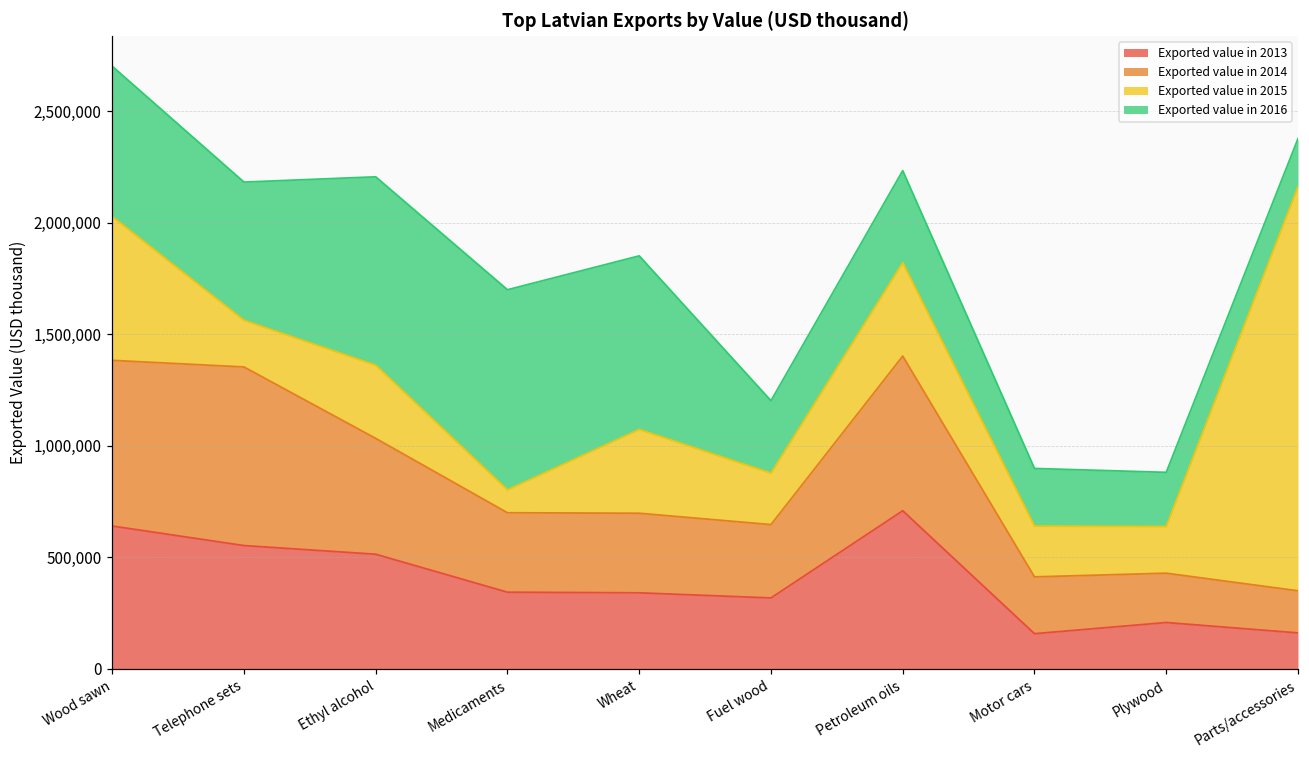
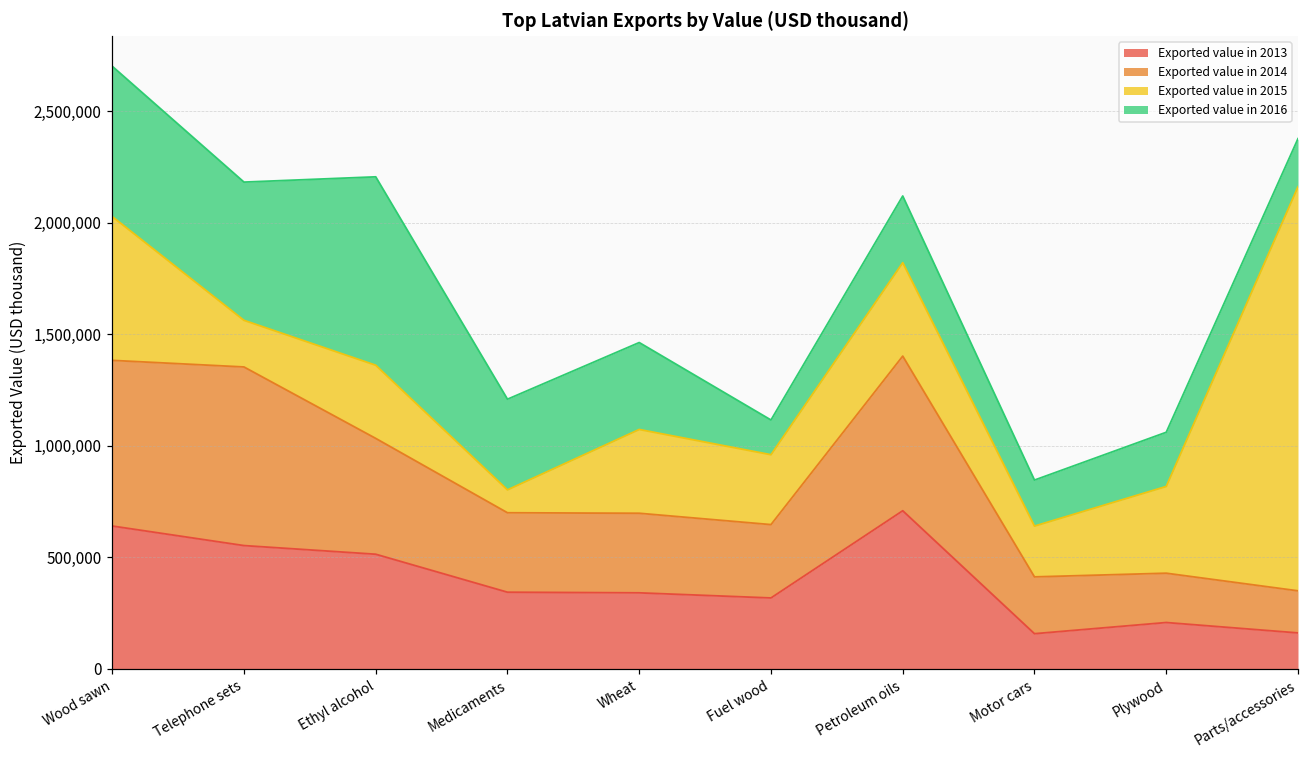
  {
    "Exported value in 2015": {
      "Wood sawn": "650,000",
      "Telephone sets": "210,000",
      "Ethyl alcohol": "330,000",
      "Medicaments": "100,000",
      "Wheat": "380,000",
-     "Fuel wood": "230,000",
+     "Fuel wood": "310,000",
      "Petroleum oils": "420,000",
      "Motor cars": "230,000",
-     "Plywood": "210,000",
+     "Plywood": "390,000",
      "Parts/accessories": "1,810,000"
    },
    "Exported value in 2016": {
      "Wood sawn": "670,000",
      "Telephone sets": "620,000",
      "Ethyl alcohol": "850,000",
-     "Medicaments": "900,000",
-     "Wheat": "780,000",
-     "Fuel wood": "320,000",
-     "Petroleum oils": "410,000",
-     "Motor cars": "260,000",
+     "Medicaments": "410,000",
+     "Wheat": "390,000",
+     "Fuel wood": "160,000",
+     "Petroleum oils": "300,000",
+     "Motor cars": "210,000",
      "Plywood": "240,000",
      "Parts/accessories": "220,000"
    }
  }
